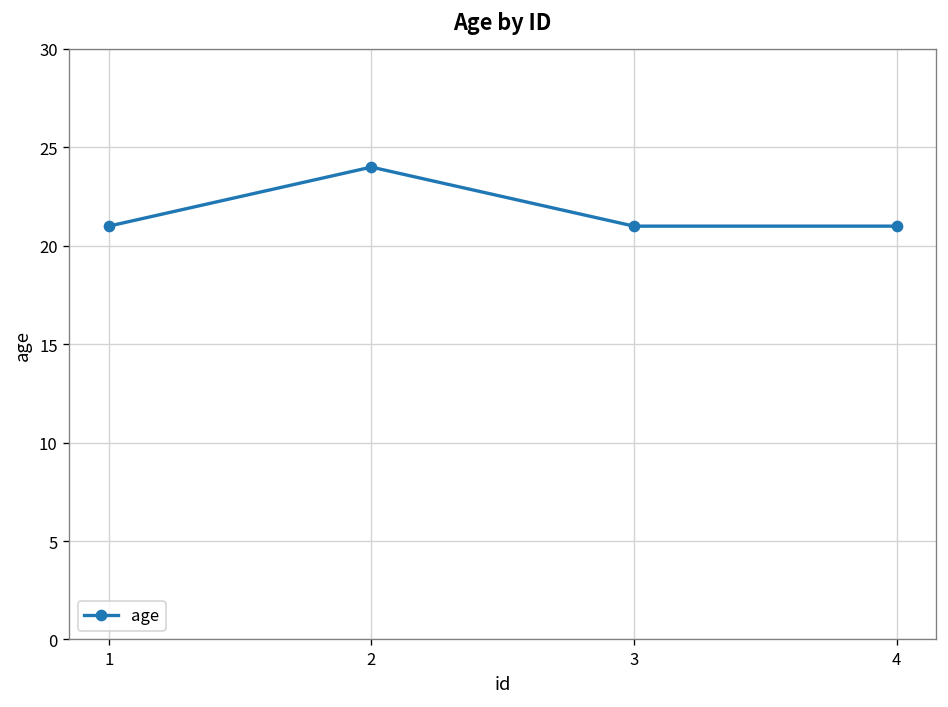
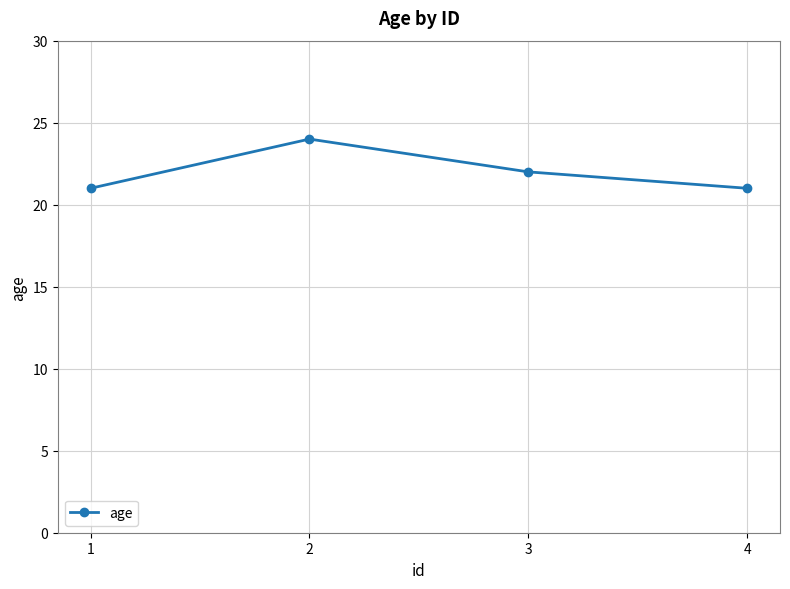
  {
    "1": 21,
    "2": 24,
-   "3": 21,
+   "3": 22,
    "4": 21
  }
